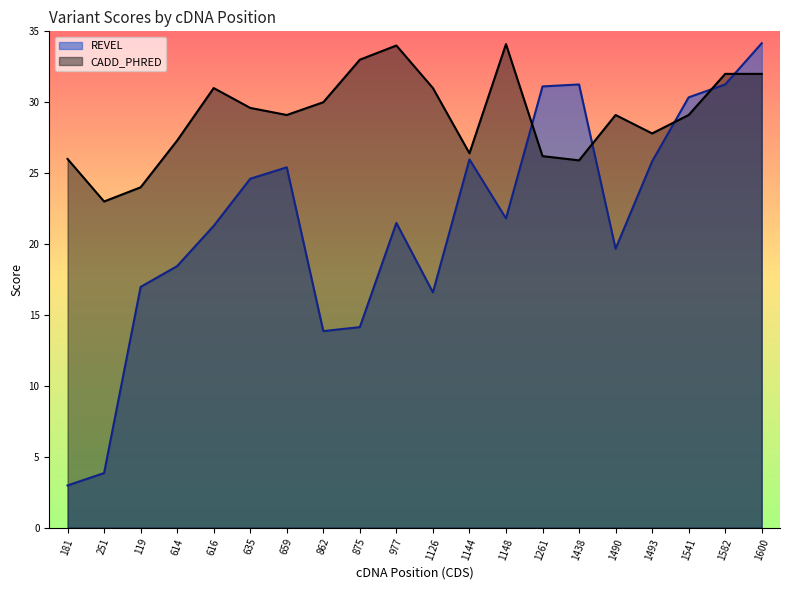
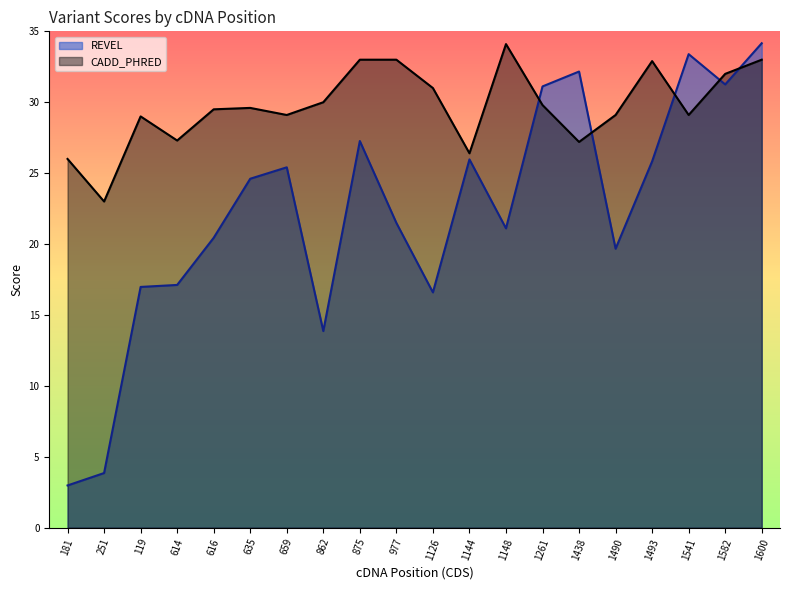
  {
    "REVEL": {
      "181": 3.0,
      "251": 3.9,
      "119": 17.0,
-     "614": 18.4,
-     "616": 21.3,
+     "614": 17.1,
+     "616": 20.4,
      "635": 24.6,
      "659": 25.4,
      "862": 13.9,
-     "875": 14.1,
+     "875": 27.3,
      "977": 21.5,
      "1126": 16.6,
      "1144": 26.0,
-     "1148": 21.8,
+     "1148": 21.1,
      "1261": 31.1,
-     "1438": 31.3,
+     "1438": 32.2,
      "1490": 19.7,
      "1493": 25.8,
-     "1541": 30.3,
+     "1541": 33.4,
      "1582": 31.3,
      "1600": 34.2
    },
    "CADD_PHRED": {
      "181": 26.0,
      "251": 23.0,
-     "119": 24,
+     "119": 29,
      "614": 27.3,
-     "616": 31.0,
+     "616": 29.5,
      "635": 29.6,
      "659": 29.1,
      "862": 30.0,
      "875": 33.0,
-     "977": 34,
+     "977": 33,
      "1126": 31.0,
      "1144": 26.4,
      "1148": 34.1,
-     "1261": 26.2,
-     "1438": 25.9,
+     "1261": 29.8,
+     "1438": 27.2,
      "1490": 29.1,
-     "1493": 27.8,
+     "1493": 32.9,
      "1541": 29.1,
      "1582": 32.0,
-     "1600": 32
+     "1600": 33
    }
  }
